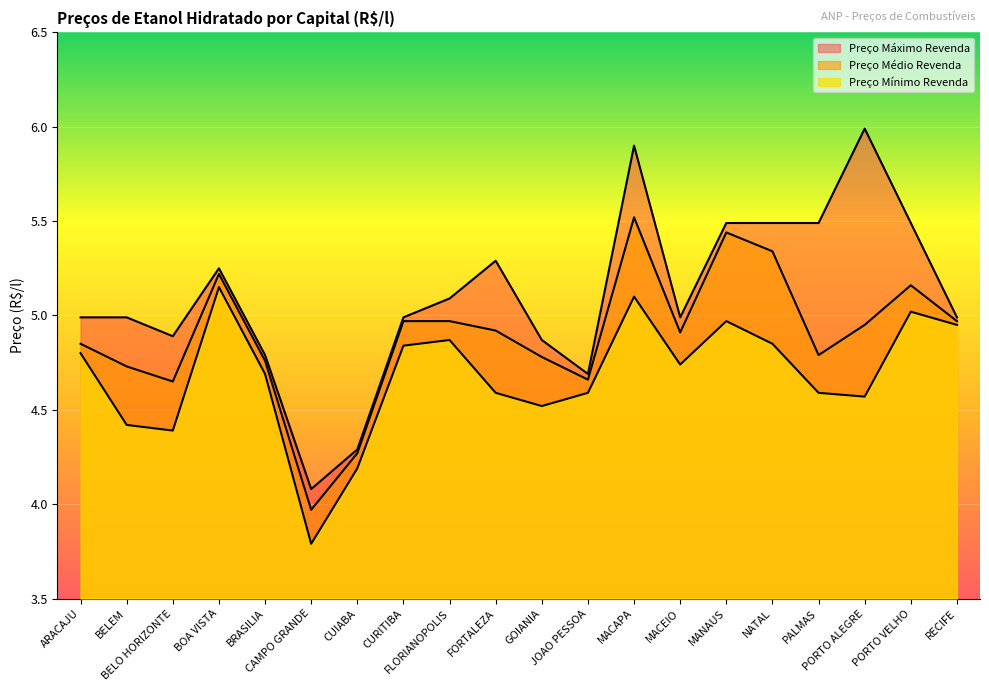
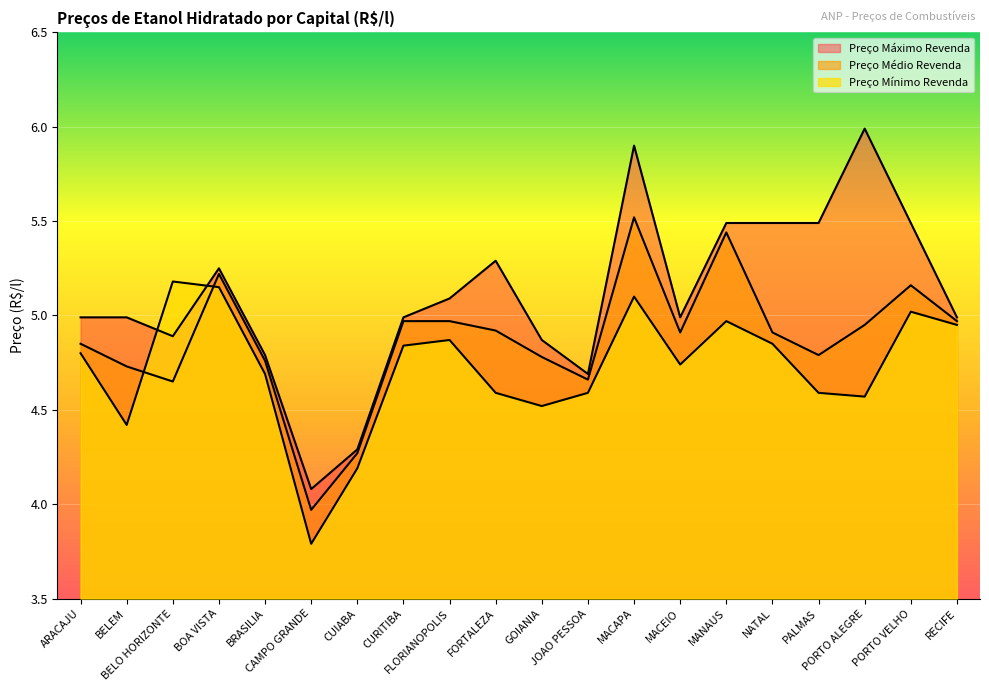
  {
    "Preço Médio Revenda": {
      "ARACAJU": 4.85,
      "BELEM": 4.73,
      "BELO HORIZONTE": 4.65,
      "BOA VISTA": 5.22,
      "BRASILIA": 4.76,
      "CAMPO GRANDE": 3.97,
      "CUIABA": 4.27,
      "CURITIBA": 4.97,
      "FLORIANOPOLIS": 4.97,
      "FORTALEZA": 4.92,
      "GOIANIA": 4.78,
      "JOAO PESSOA": 4.66,
      "MACAPA": 5.52,
      "MACEIO": 4.91,
      "MANAUS": 5.44,
-     "NATAL": 5.34,
+     "NATAL": 4.91,
      "PALMAS": 4.79,
      "PORTO ALEGRE": 4.95,
      "PORTO VELHO": 5.16,
      "RECIFE": 4.97
    },
    "Preço Mínimo Revenda": {
      "ARACAJU": 4.80,
      "BELEM": 4.42,
-     "BELO HORIZONTE": 4.39,
+     "BELO HORIZONTE": 5.18,
      "BOA VISTA": 5.15,
      "BRASILIA": 4.69,
      "CAMPO GRANDE": 3.79,
      "CUIABA": 4.19,
      "CURITIBA": 4.84,
      "FLORIANOPOLIS": 4.87,
      "FORTALEZA": 4.59,
      "GOIANIA": 4.52,
      "JOAO PESSOA": 4.59,
      "MACAPA": 5.10,
      "MACEIO": 4.74,
      "MANAUS": 4.97,
      "NATAL": 4.85,
      "PALMAS": 4.59,
      "PORTO ALEGRE": 4.57,
      "PORTO VELHO": 5.02,
      "RECIFE": 4.95
    },
    "Preço Máximo Revenda": {
      "ARACAJU": 4.99,
      "BELEM": 4.99,
      "BELO HORIZONTE": 4.89,
      "BOA VISTA": 5.25,
      "BRASILIA": 4.79,
      "CAMPO GRANDE": 4.08,
      "CUIABA": 4.29,
      "CURITIBA": 4.99,
      "FLORIANOPOLIS": 5.09,
      "FORTALEZA": 5.29,
      "GOIANIA": 4.87,
      "JOAO PESSOA": 4.69,
      "MACAPA": 5.90,
      "MACEIO": 4.99,
      "MANAUS": 5.49,
      "NATAL": 5.49,
      "PALMAS": 5.49,
      "PORTO ALEGRE": 5.99,
      "PORTO VELHO": 5.49,
      "RECIFE": 4.99
    }
  }
